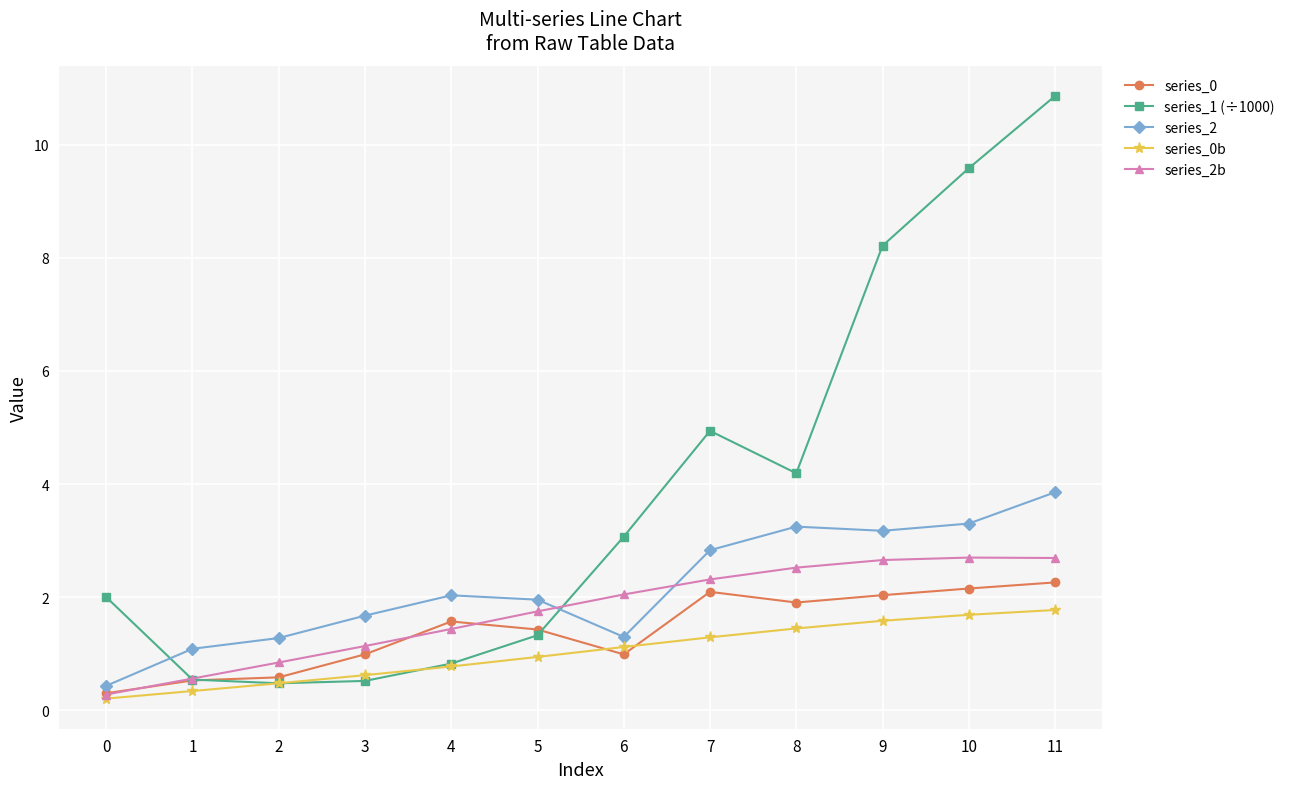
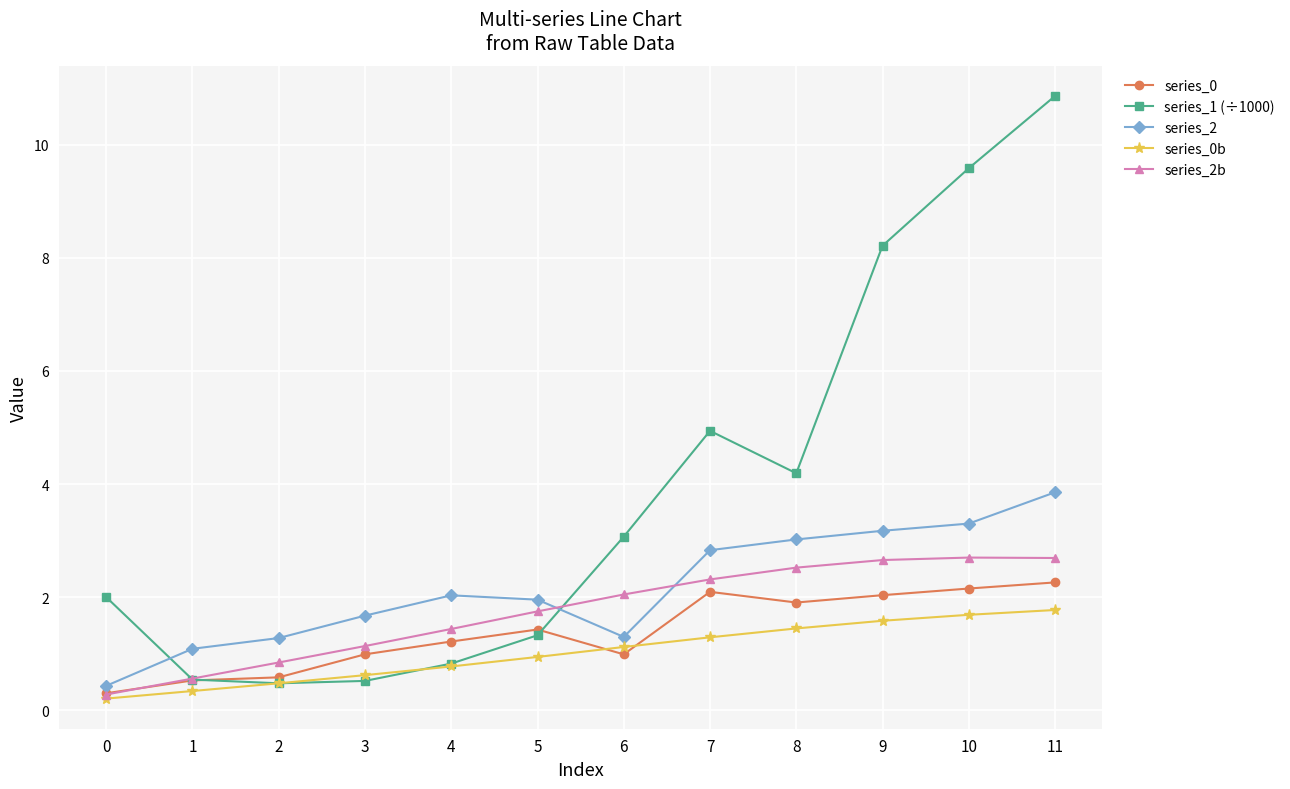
  {
    "series_0": {
      "2": 0.6,
      "3": 1.0,
-     "4": 1.6,
+     "4": 1.2,
      "5": 1.4,
      "6": 1.0,
      "7": 2.1,
      "8": 1.9,
      "9": 2.0,
      "10": 2.2,
      "11": 2.3
    },
    "series_1 (÷1000)": {
      "0": 2.0,
      "3": 0.5,
      "4": 0.8,
      "5": 1.3,
      "6": 3.1,
      "7": 4.9,
      "8": 4.2,
      "9": 8.2,
      "10": 9.6,
      "11": 10.9
    },
    "series_2": {
      "0": 0.4,
      "1": 1.1,
      "2": 1.3,
      "3": 1.7,
      "4": 2.0,
      "5": 2.0,
      "6": 1.3,
      "7": 2.8,
-     "8": 3.2,
+     "8": 3.0,
      "9": 3.2,
      "10": 3.3,
      "11": 3.9
    },
    "series_0b": {
      "0": 0.2,
      "1": 0.3,
      "3": 0.6,
      "4": 0.8,
      "5": 0.9,
      "6": 1.1,
      "7": 1.3,
      "8": 1.4,
      "9": 1.6,
      "10": 1.7,
      "11": 1.8
    },
    "series_2b": {
      "2": 0.8,
      "3": 1.1,
      "4": 1.4,
      "5": 1.7,
      "6": 2.0,
      "7": 2.3,
      "8": 2.5,
      "9": 2.7,
      "10": 2.7,
      "11": 2.7
    }
  }
